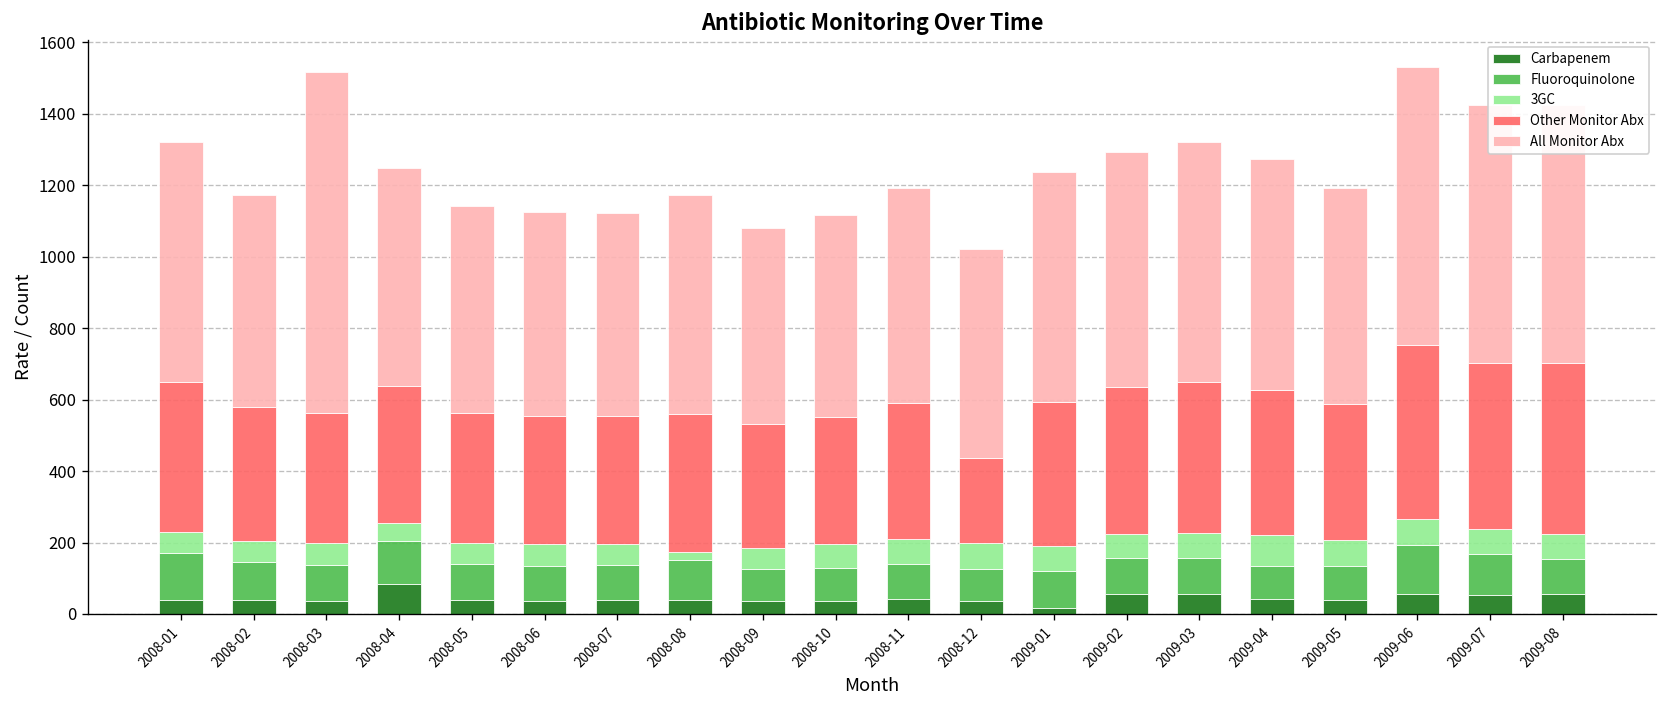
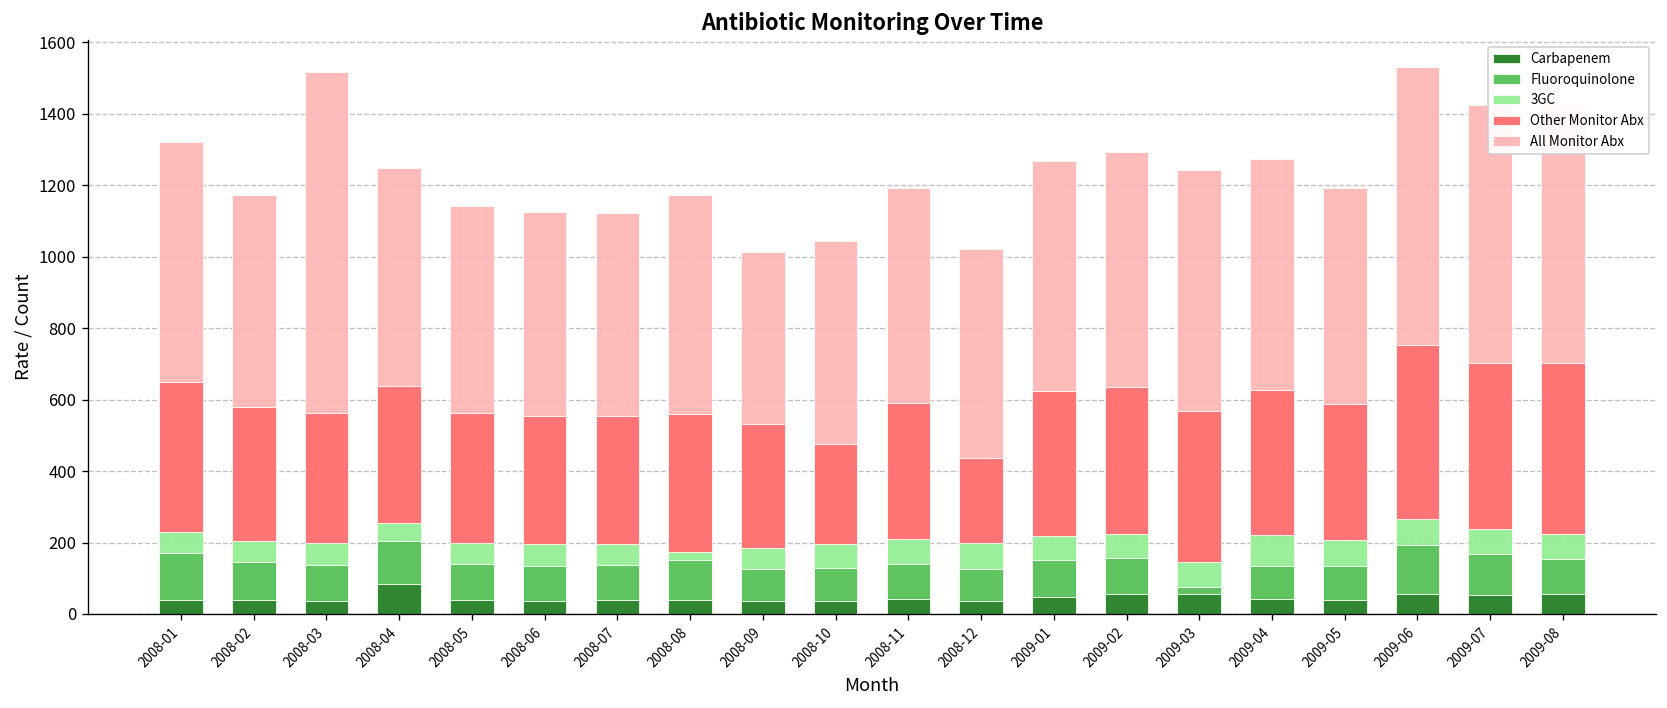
  {
    "Carbapenem": {
      "2008-01": 40,
      "2008-02": 40,
      "2008-03": 40,
      "2008-04": 80,
      "2008-05": 40,
      "2008-06": 40,
      "2008-07": 40,
      "2008-08": 40,
      "2008-09": 40,
      "2008-10": 40,
      "2008-11": 40,
      "2008-12": 40,
-     "2009-01": 20,
+     "2009-01": 50,
      "2009-02": 60,
      "2009-03": 60,
      "2009-04": 40,
      "2009-05": 40,
      "2009-06": 60,
      "2009-07": 50,
      "2009-08": 60
    },
    "Fluoroquinolone": {
      "2008-01": 130,
      "2008-02": 110,
      "2008-03": 100,
      "2008-04": 120,
      "2008-05": 100,
      "2008-06": 100,
      "2008-07": 100,
      "2008-08": 110,
      "2008-09": 90,
      "2008-10": 90,
      "2008-11": 100,
      "2008-12": 90,
      "2009-01": 100,
      "2009-02": 100,
-     "2009-03": 100,
+     "2009-03": 20,
      "2009-04": 90,
      "2009-05": 100,
      "2009-06": 130,
      "2009-07": 120,
      "2009-08": 100
    },
    "3GC": {
      "2008-01": 60,
      "2008-02": 60,
      "2008-03": 60,
      "2008-04": 50,
      "2008-05": 60,
      "2008-06": 60,
      "2008-07": 60,
      "2008-08": 20,
      "2008-09": 60,
      "2008-10": 70,
      "2008-11": 70,
      "2008-12": 70,
      "2009-01": 70,
      "2009-02": 70,
      "2009-03": 70,
      "2009-04": 90,
      "2009-05": 70,
      "2009-06": 70,
      "2009-07": 70,
      "2009-08": 70
    },
    "Other Monitor Abx": {
      "2008-01": 420,
      "2008-02": 370,
      "2008-03": 360,
      "2008-04": 380,
      "2008-05": 360,
      "2008-06": 360,
      "2008-07": 360,
      "2008-08": 390,
      "2008-09": 350,
-     "2008-10": 360,
+     "2008-10": 280,
      "2008-11": 380,
      "2008-12": 240,
      "2009-01": 400,
      "2009-02": 410,
      "2009-03": 420,
      "2009-04": 410,
      "2009-05": 380,
      "2009-06": 490,
      "2009-07": 460,
      "2009-08": 480
    },
    "All Monitor Abx": {
      "2008-01": 670,
      "2008-02": 590,
      "2008-03": 960,
      "2008-04": 610,
      "2008-05": 580,
      "2008-06": 570,
      "2008-07": 570,
      "2008-08": 610,
-     "2008-09": 550,
+     "2008-09": 480,
      "2008-10": 570,
      "2008-11": 600,
      "2008-12": 580,
      "2009-01": 640,
      "2009-02": 660,
      "2009-03": 670,
      "2009-04": 650,
      "2009-05": 610,
      "2009-06": 780
    }
  }
